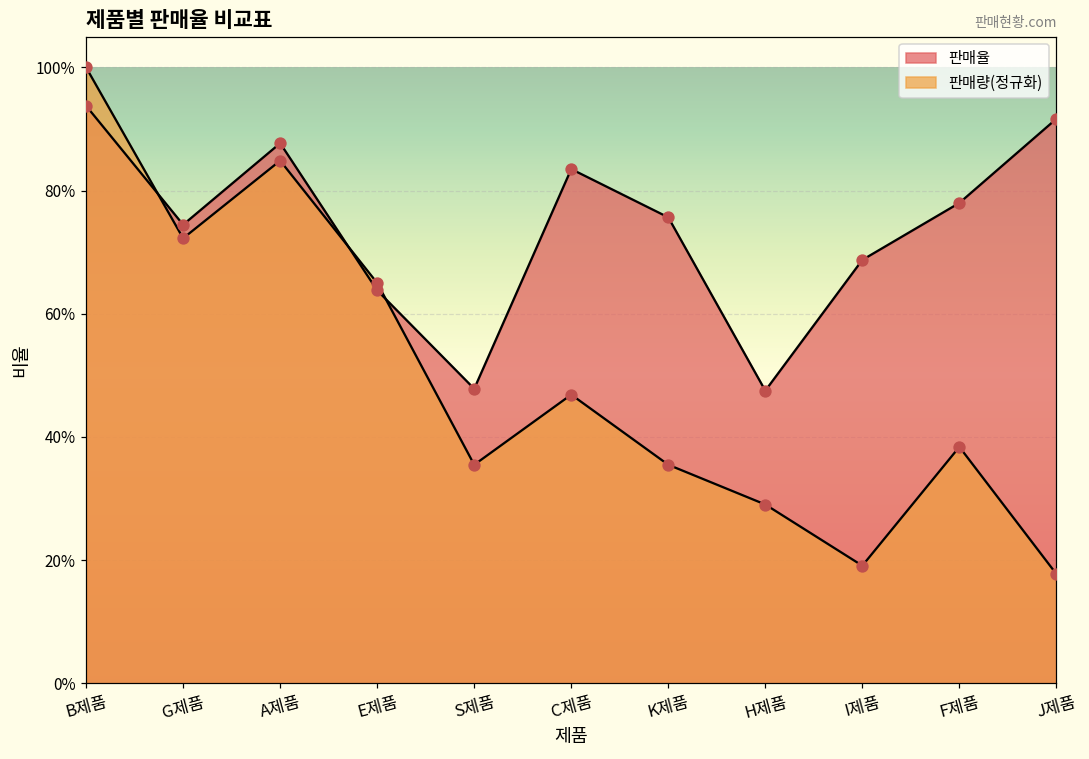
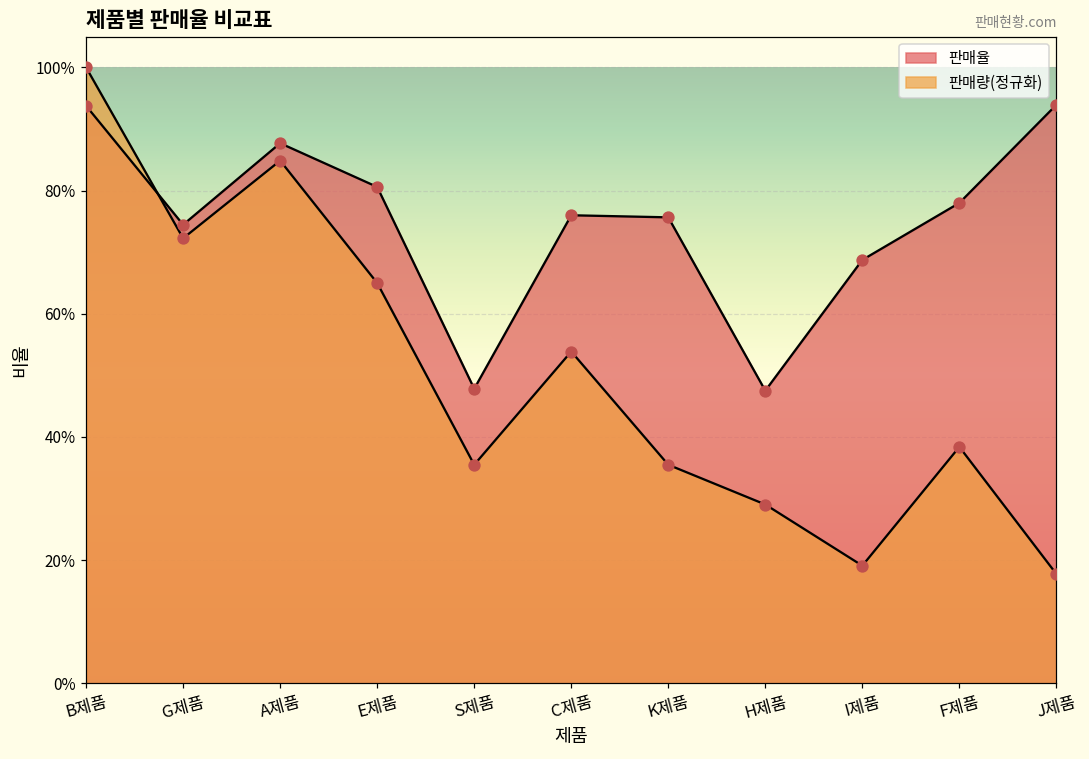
  {
    "판매율": {
      "B제품": "94%",
      "G제품": "74%",
      "A제품": "88%",
-     "E제품": "64%",
+     "E제품": "81%",
      "S제품": "48%",
-     "C제품": "84%",
+     "C제품": "76%",
      "K제품": "76%",
      "H제품": "48%",
      "I제품": "69%",
      "F제품": "78%",
-     "J제품": "92%"
+     "J제품": "94%"
    },
    "판매량(정규화)": {
      "B제품": "100%",
      "G제품": "72%",
      "A제품": "85%",
      "E제품": "65%",
      "S제품": "35%",
-     "C제품": "47%",
+     "C제품": "54%",
      "K제품": "35%",
      "H제품": "29%",
      "I제품": "19%",
      "F제품": "38%",
      "J제품": "18%"
    }
  }
